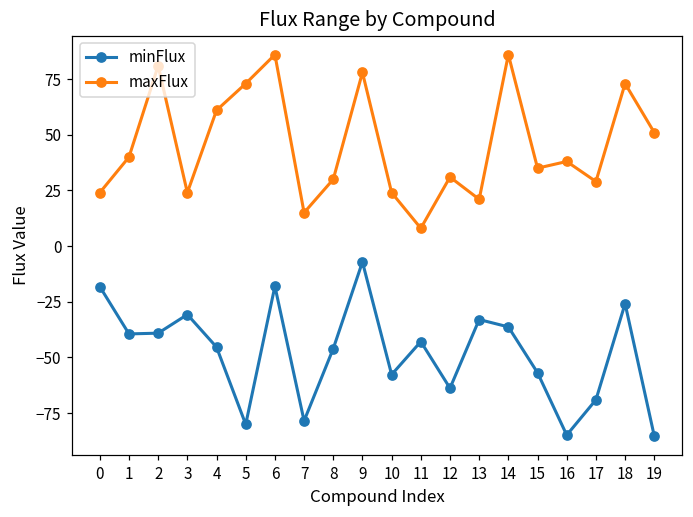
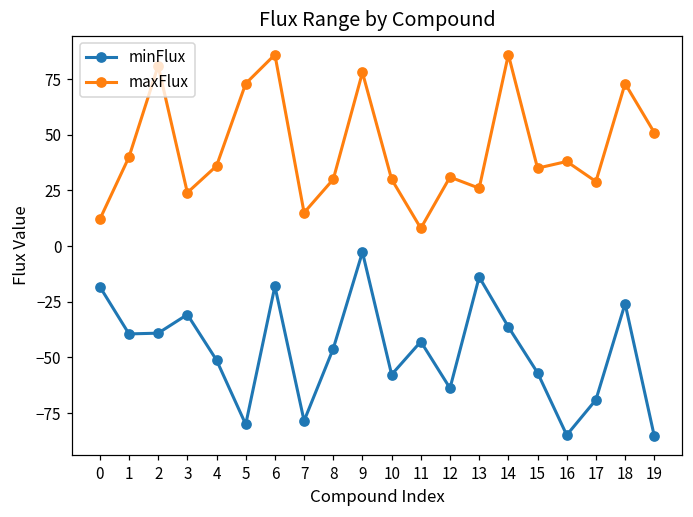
  {
    "minFlux": {
      "0": -18,
      "1": -39,
      "2": -39,
      "3": -31,
-     "4": -45,
+     "4": -51,
      "5": -80,
      "6": -18,
      "7": -79,
      "8": -46,
-     "9": -7,
+     "9": -3,
      "10": -58,
      "11": -43,
      "12": -64,
-     "13": -33,
+     "13": -14,
      "14": -36,
      "15": -57,
      "16": -85,
      "17": -69,
      "18": -26,
      "19": -85
    },
    "maxFlux": {
-     "0": 24,
+     "0": 12,
      "1": 40,
      "3": 24,
-     "4": 61,
+     "4": 36,
      "5": 73,
      "6": 86,
      "7": 15,
      "8": 30,
      "9": 78,
-     "10": 24,
+     "10": 30,
      "11": 8,
      "12": 31,
-     "13": 21,
+     "13": 26,
      "14": 86,
      "15": 35,
      "16": 38,
      "17": 29,
      "18": 73,
      "19": 51
    }
  }
